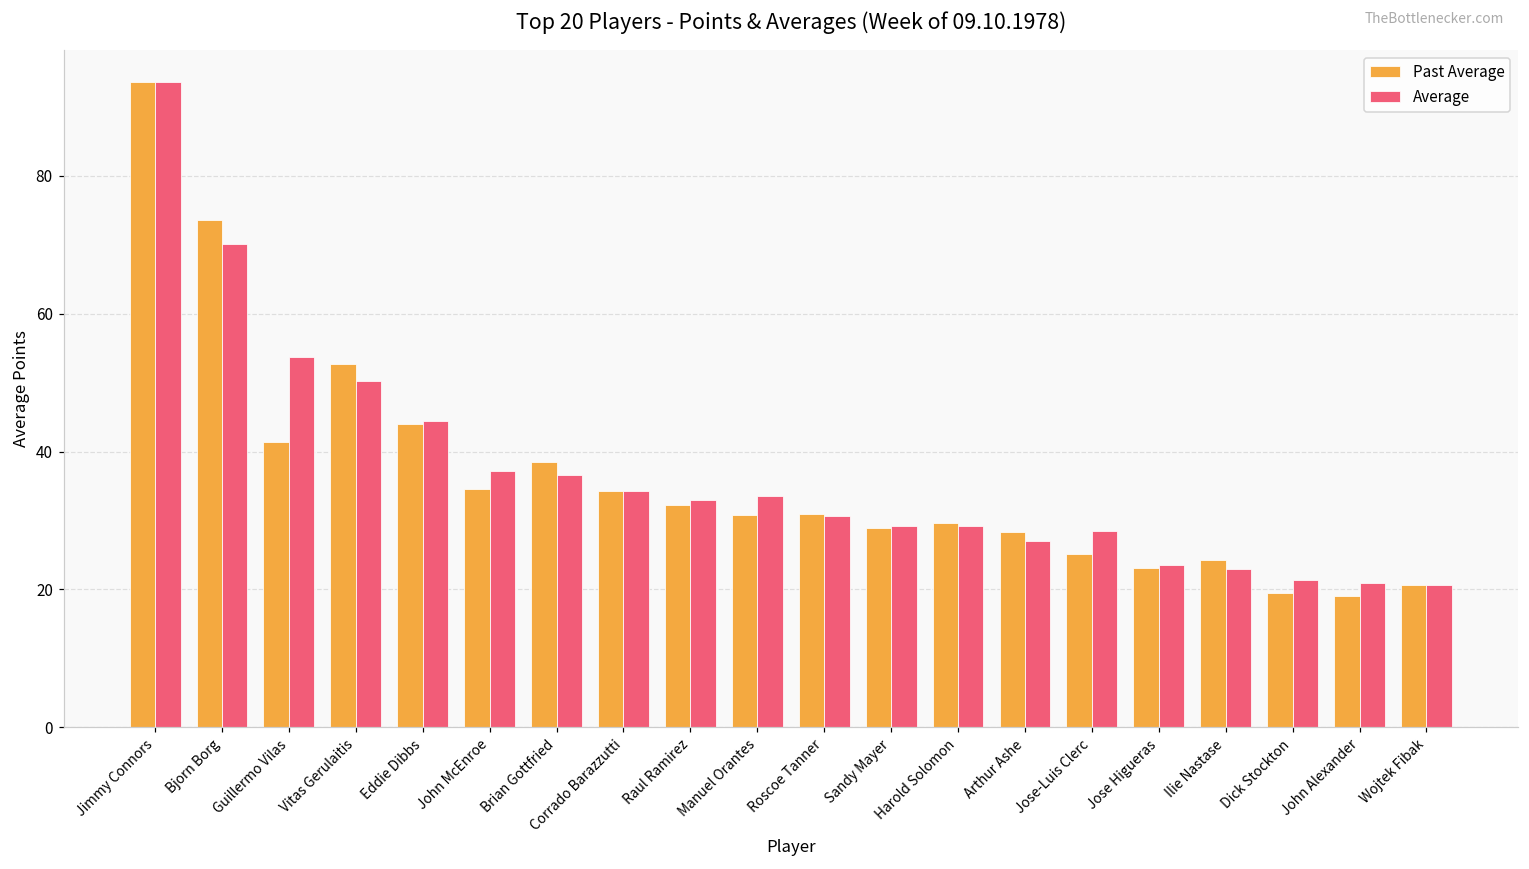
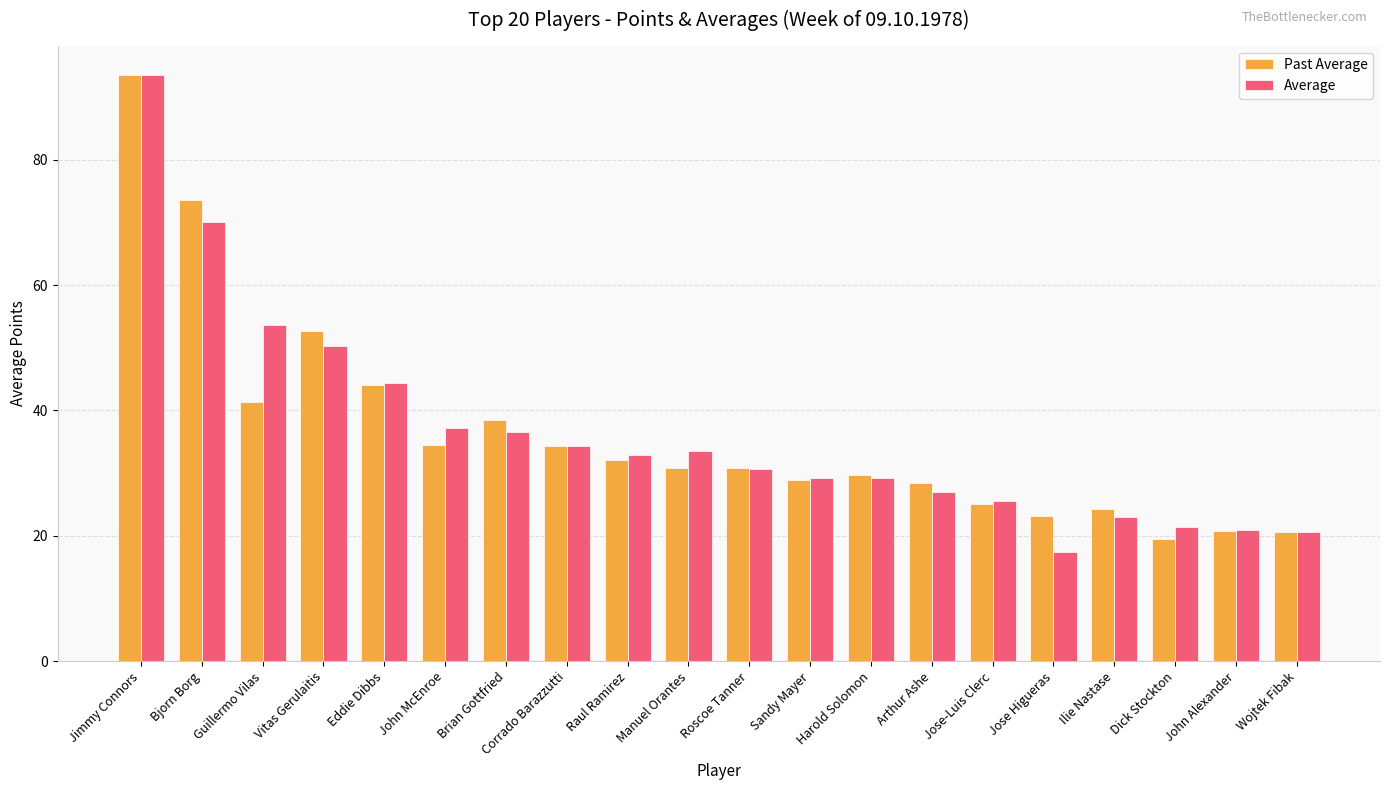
  {
    "Past Average": {
      "Jimmy Connors": 94,
      "Bjorn Borg": 74,
      "Guillermo Vilas": 41,
      "Vitas Gerulaitis": 53,
      "Eddie Dibbs": 44,
      "John McEnroe": 35,
      "Brian Gottfried": 38,
      "Corrado Barazzutti": 34,
      "Raul Ramirez": 32,
      "Manuel Orantes": 31,
      "Roscoe Tanner": 31,
      "Sandy Mayer": 29,
      "Harold Solomon": 30,
      "Arthur Ashe": 28,
      "Jose-Luis Clerc": 25,
      "Jose Higueras": 23,
      "Ilie Nastase": 24,
      "Dick Stockton": 20,
-     "John Alexander": 19,
+     "John Alexander": 21,
      "Wojtek Fibak": 21
    },
    "Average": {
      "Jimmy Connors": 94,
      "Bjorn Borg": 70,
      "Guillermo Vilas": 54,
      "Vitas Gerulaitis": 50,
      "Eddie Dibbs": 44,
      "John McEnroe": 37,
      "Brian Gottfried": 37,
      "Corrado Barazzutti": 34,
      "Raul Ramirez": 33,
      "Manuel Orantes": 34,
      "Roscoe Tanner": 31,
      "Sandy Mayer": 29,
      "Harold Solomon": 29,
      "Arthur Ashe": 27,
-     "Jose-Luis Clerc": 28,
-     "Jose Higueras": 24,
+     "Jose-Luis Clerc": 26,
+     "Jose Higueras": 17,
      "Ilie Nastase": 23,
      "Dick Stockton": 21,
      "John Alexander": 21,
      "Wojtek Fibak": 21
    }
  }
